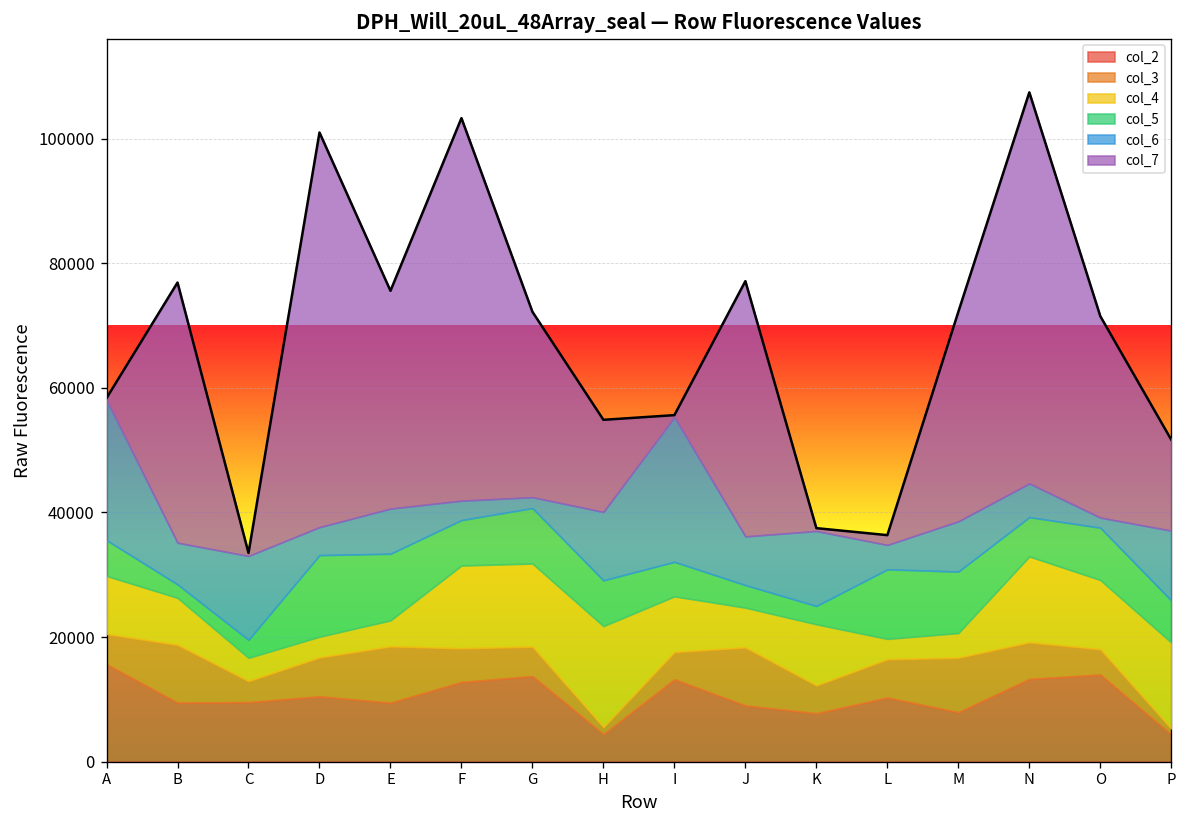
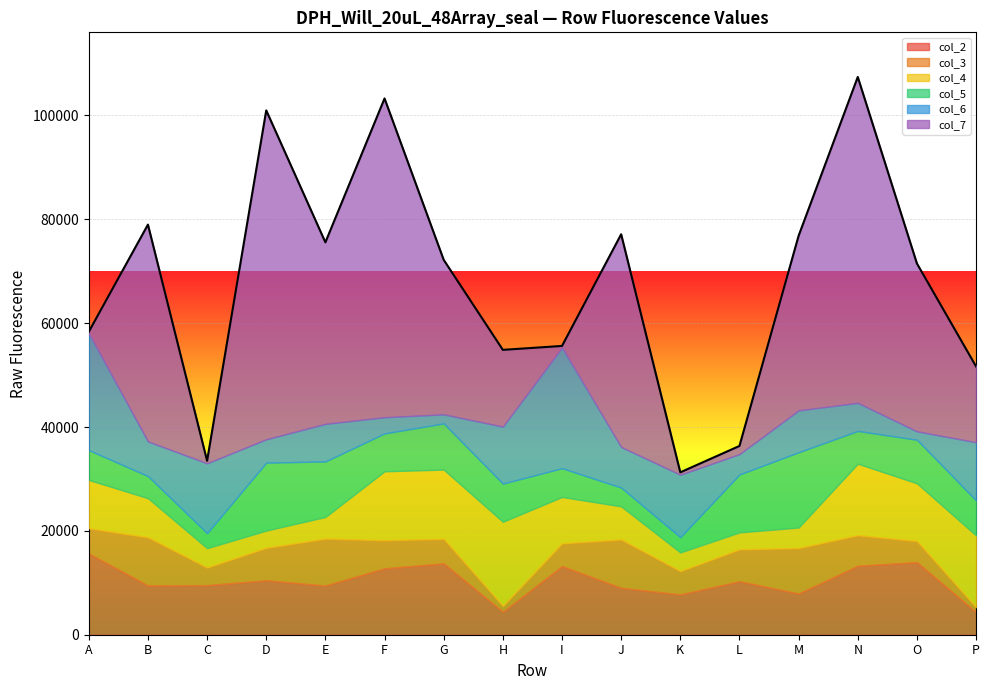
  {
    "col_4": {
      "A": 9000,
      "B": 8000,
      "C": 4000,
      "D": 3000,
      "E": 4000,
      "F": 13000,
      "G": 13000,
      "H": 16000,
      "I": 9000,
      "J": 6000,
-     "K": 10000,
+     "K": 4000,
      "L": 3000,
      "M": 4000,
      "N": 14000,
      "O": 11000,
      "P": 14000
    },
    "col_5": {
      "A": 6000,
-     "B": 2000,
+     "B": 4000,
      "C": 3000,
      "D": 13000,
      "E": 11000,
      "F": 7000,
      "G": 9000,
      "H": 7000,
      "I": 6000,
      "J": 4000,
      "K": 3000,
      "L": 11000,
-     "M": 10000,
+     "M": 14000,
      "N": 6000,
      "O": 8000,
      "P": 7000
    },
    "col_6": {
      "B": 7000,
      "D": 4000,
      "E": 7000,
      "F": 3000,
      "G": 2000,
      "H": 11000,
      "J": 8000,
      "L": 4000,
      "M": 8000,
      "N": 5000,
      "O": 2000,
      "P": 11000
    },
    "col_7": {
      "B": 42000,
      "D": 63000,
      "E": 35000,
      "F": 61000,
      "G": 30000,
      "H": 15000,
      "J": 41000,
      "L": 2000,
      "M": 34000,
      "N": 63000,
      "O": 32000,
      "P": 15000
    }
  }
